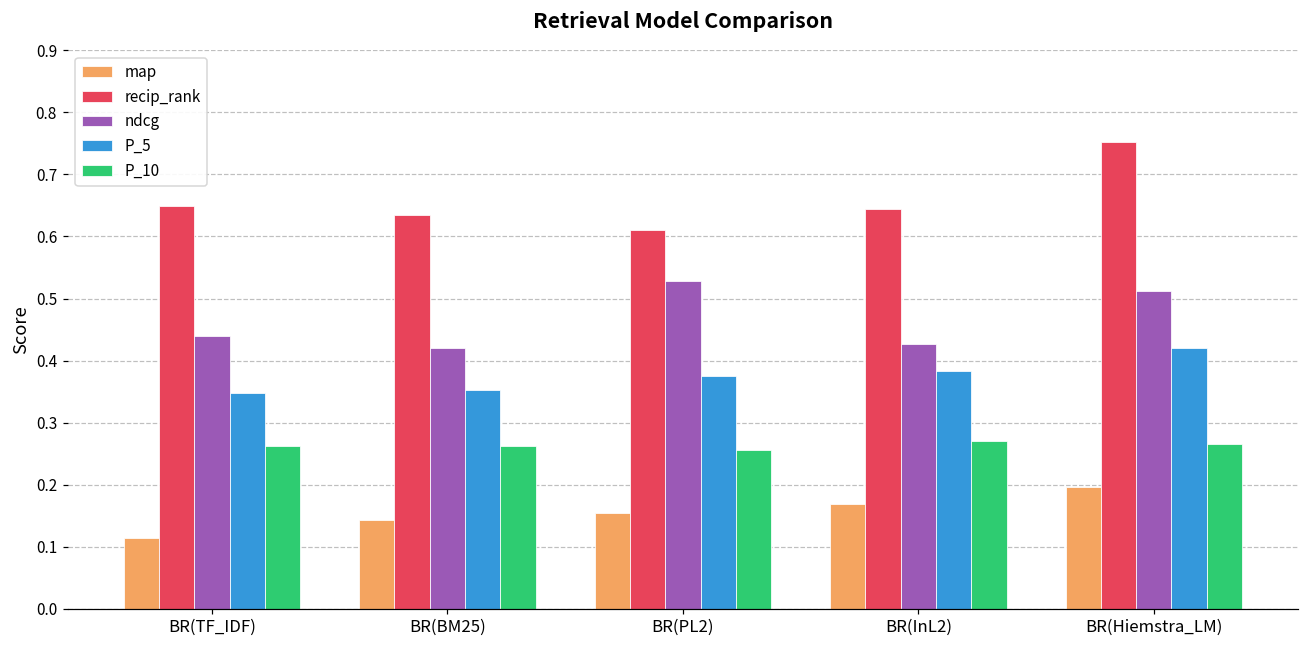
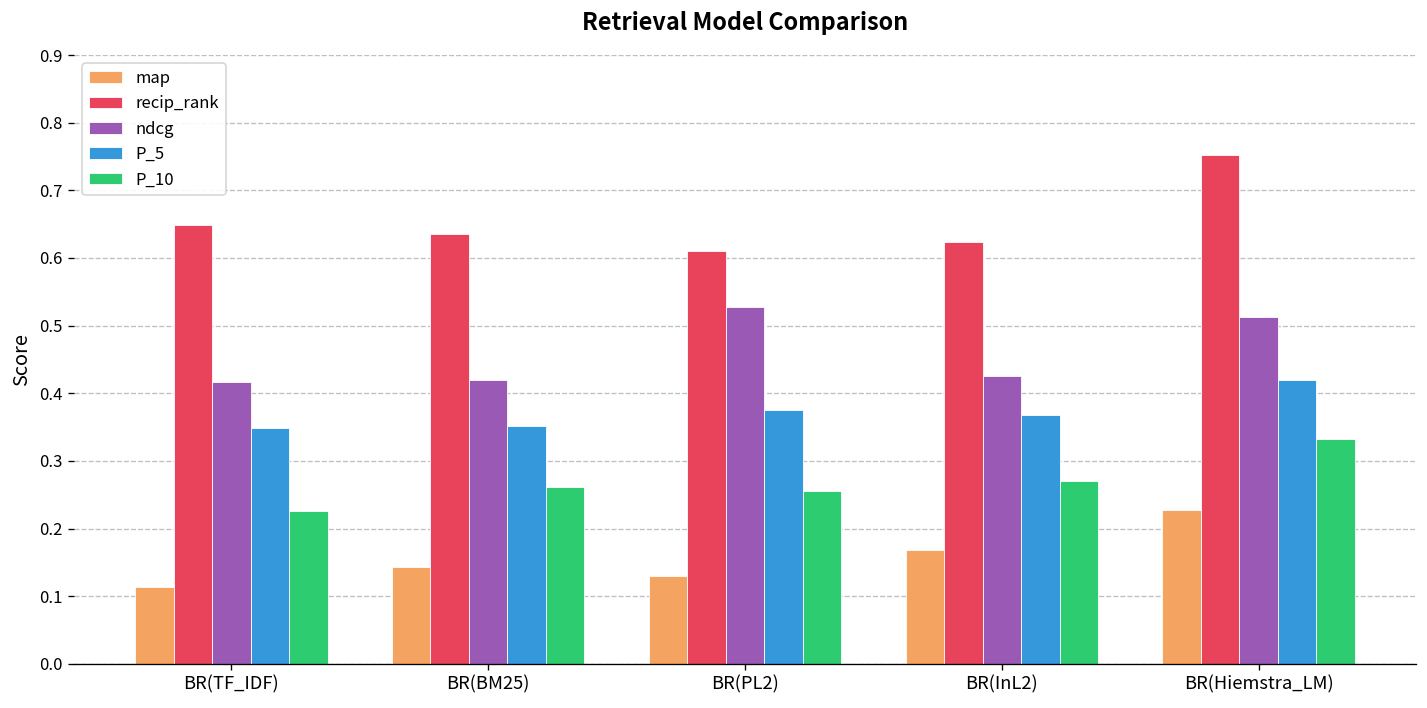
  {
    "map": {
      "BR(TF_IDF)": 0.11,
      "BR(BM25)": 0.14,
-     "BR(PL2)": 0.15,
+     "BR(PL2)": 0.13,
      "BR(InL2)": 0.17,
-     "BR(Hiemstra_LM)": 0.20
+     "BR(Hiemstra_LM)": 0.23
    },
    "recip_rank": {
      "BR(TF_IDF)": 0.65,
      "BR(BM25)": 0.63,
      "BR(PL2)": 0.61,
-     "BR(InL2)": 0.64,
+     "BR(InL2)": 0.62,
      "BR(Hiemstra_LM)": 0.75
    },
    "ndcg": {
-     "BR(TF_IDF)": 0.44,
+     "BR(TF_IDF)": 0.42,
      "BR(BM25)": 0.42,
      "BR(PL2)": 0.53,
      "BR(InL2)": 0.43,
      "BR(Hiemstra_LM)": 0.51
    },
    "P_5": {
      "BR(TF_IDF)": 0.35,
      "BR(BM25)": 0.35,
      "BR(PL2)": 0.38,
-     "BR(InL2)": 0.38,
+     "BR(InL2)": 0.37,
      "BR(Hiemstra_LM)": 0.42
    },
    "P_10": {
-     "BR(TF_IDF)": 0.26,
+     "BR(TF_IDF)": 0.23,
      "BR(BM25)": 0.26,
      "BR(PL2)": 0.26,
      "BR(InL2)": 0.27,
-     "BR(Hiemstra_LM)": 0.27
+     "BR(Hiemstra_LM)": 0.33
    }
  }
